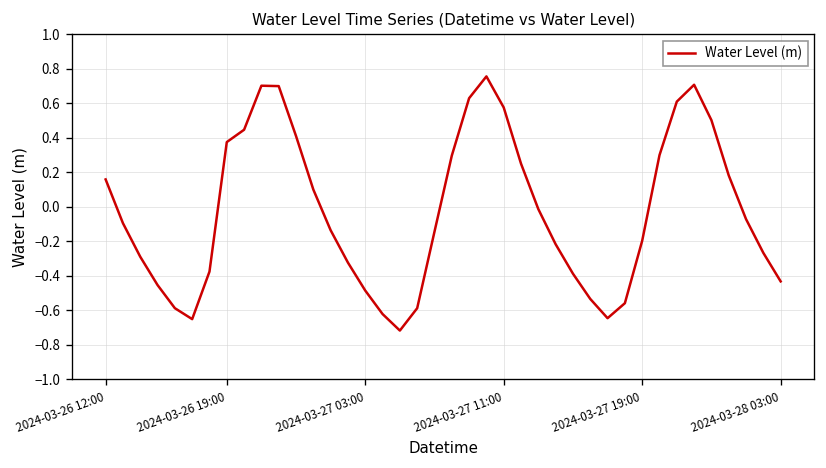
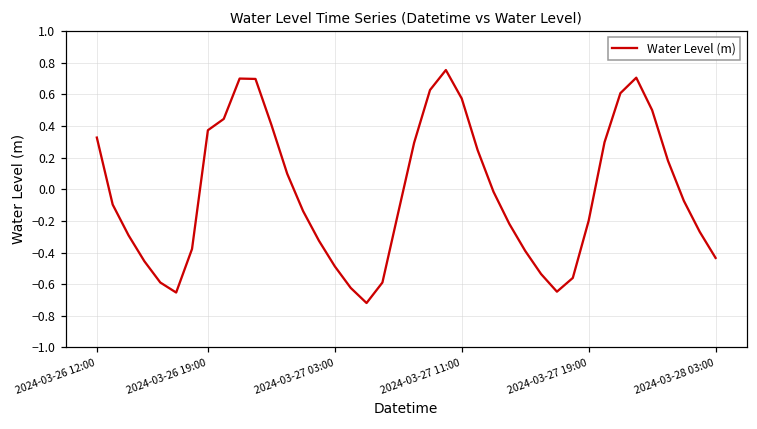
  {
-   "2024-03-26 12:00": 0.16,
+   "2024-03-26 12:00": 0.33,
    "2024-03-26 19:00": 0.37,
    "2024-03-27 03:00": -0.49,
    "2024-03-27 11:00": 0.57,
    "2024-03-27 19:00": -0.20,
    "2024-03-28 03:00": -0.43
  }
